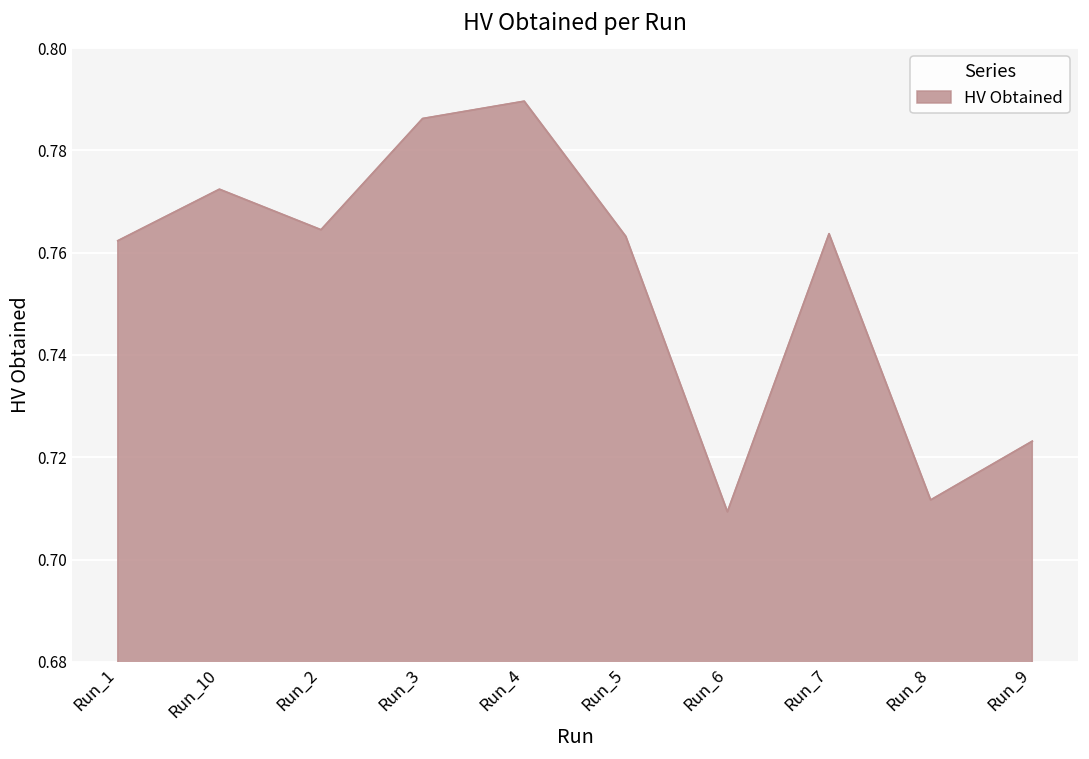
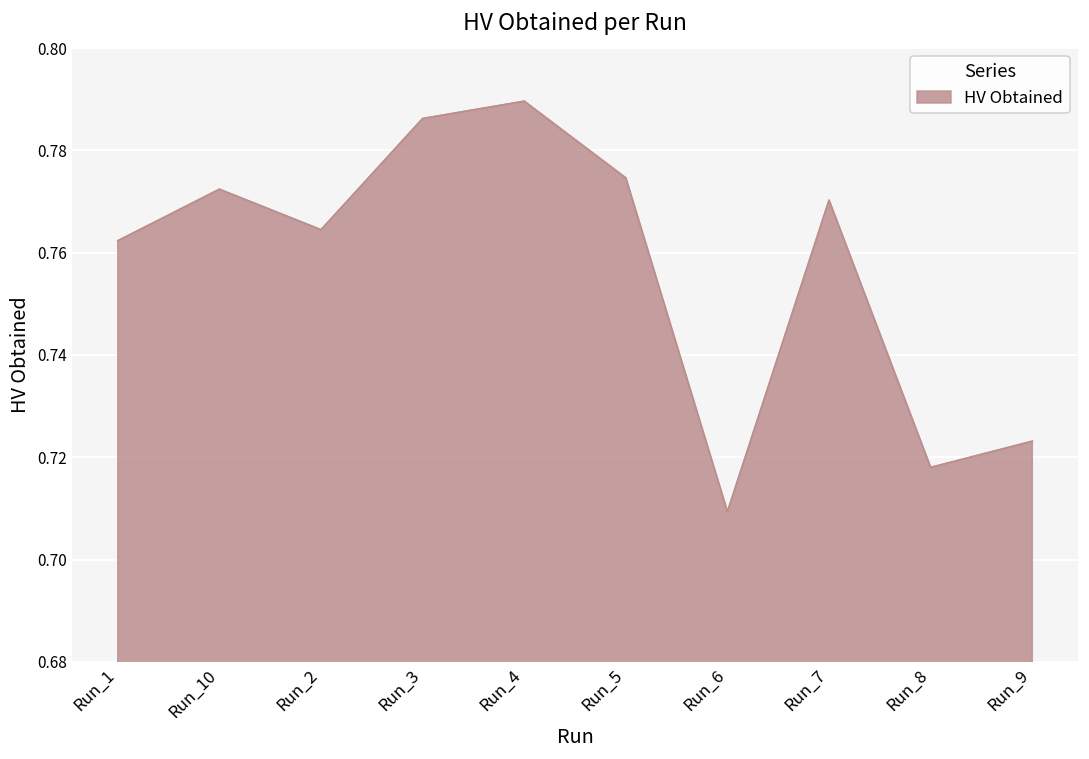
  {
    "Run_1": 0.762,
    "Run_10": 0.772,
    "Run_2": 0.764,
    "Run_3": 0.786,
    "Run_4": 0.790,
-   "Run_5": 0.763,
+   "Run_5": 0.775,
    "Run_6": 0.709,
-   "Run_7": 0.764,
-   "Run_8": 0.712,
+   "Run_7": 0.770,
+   "Run_8": 0.718,
    "Run_9": 0.723
  }
